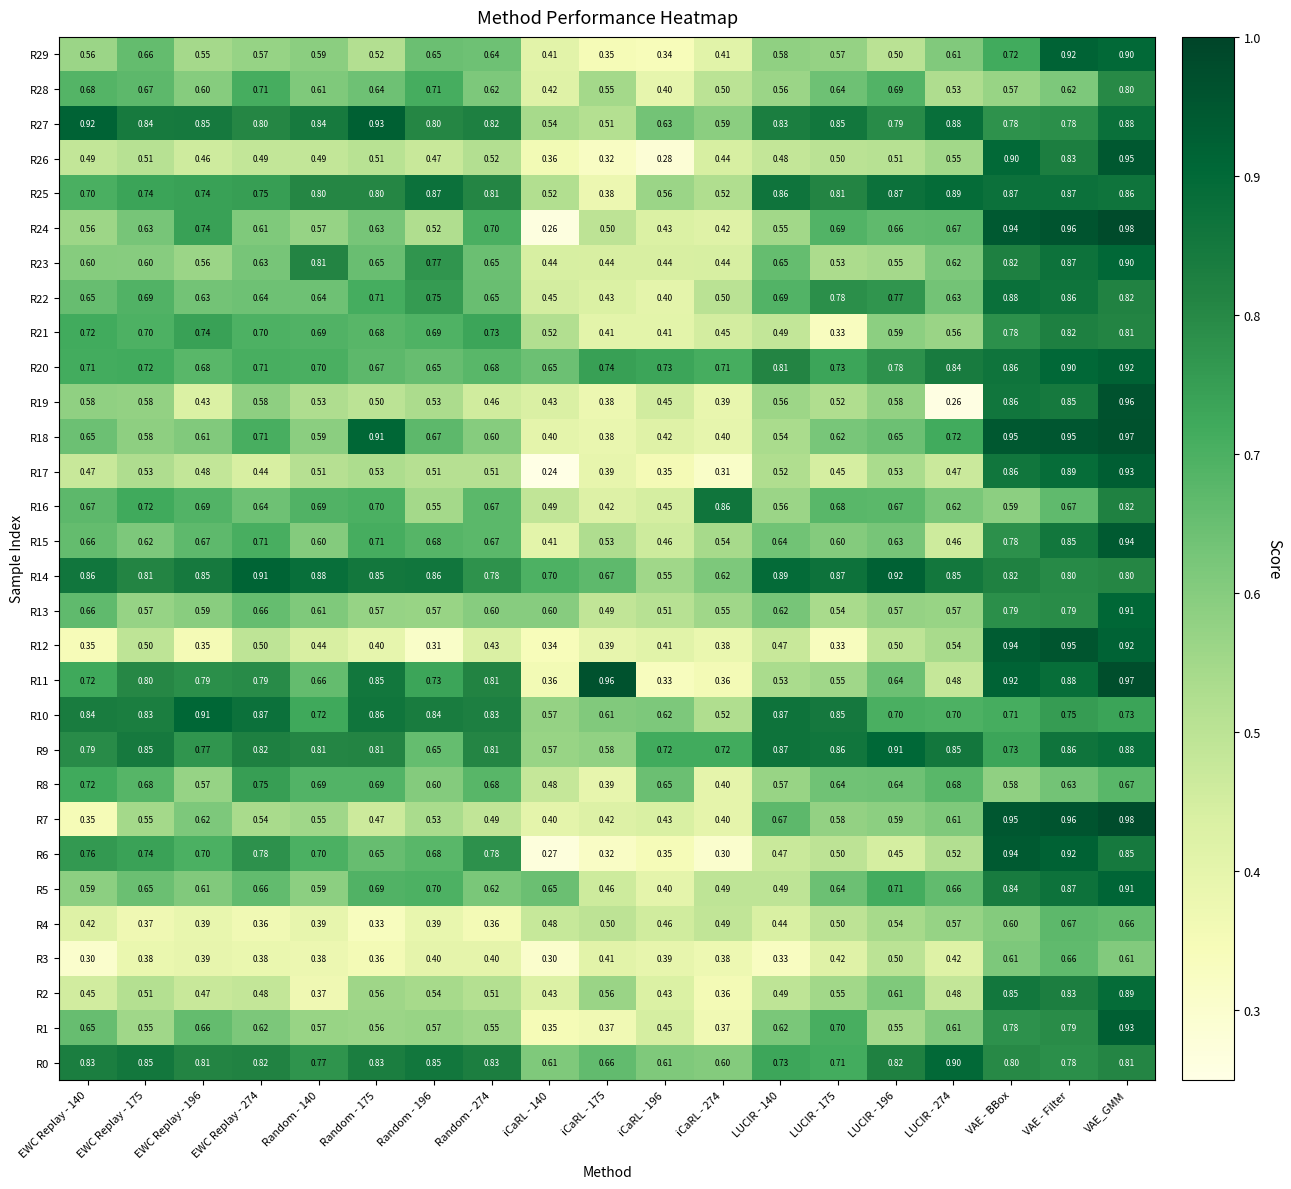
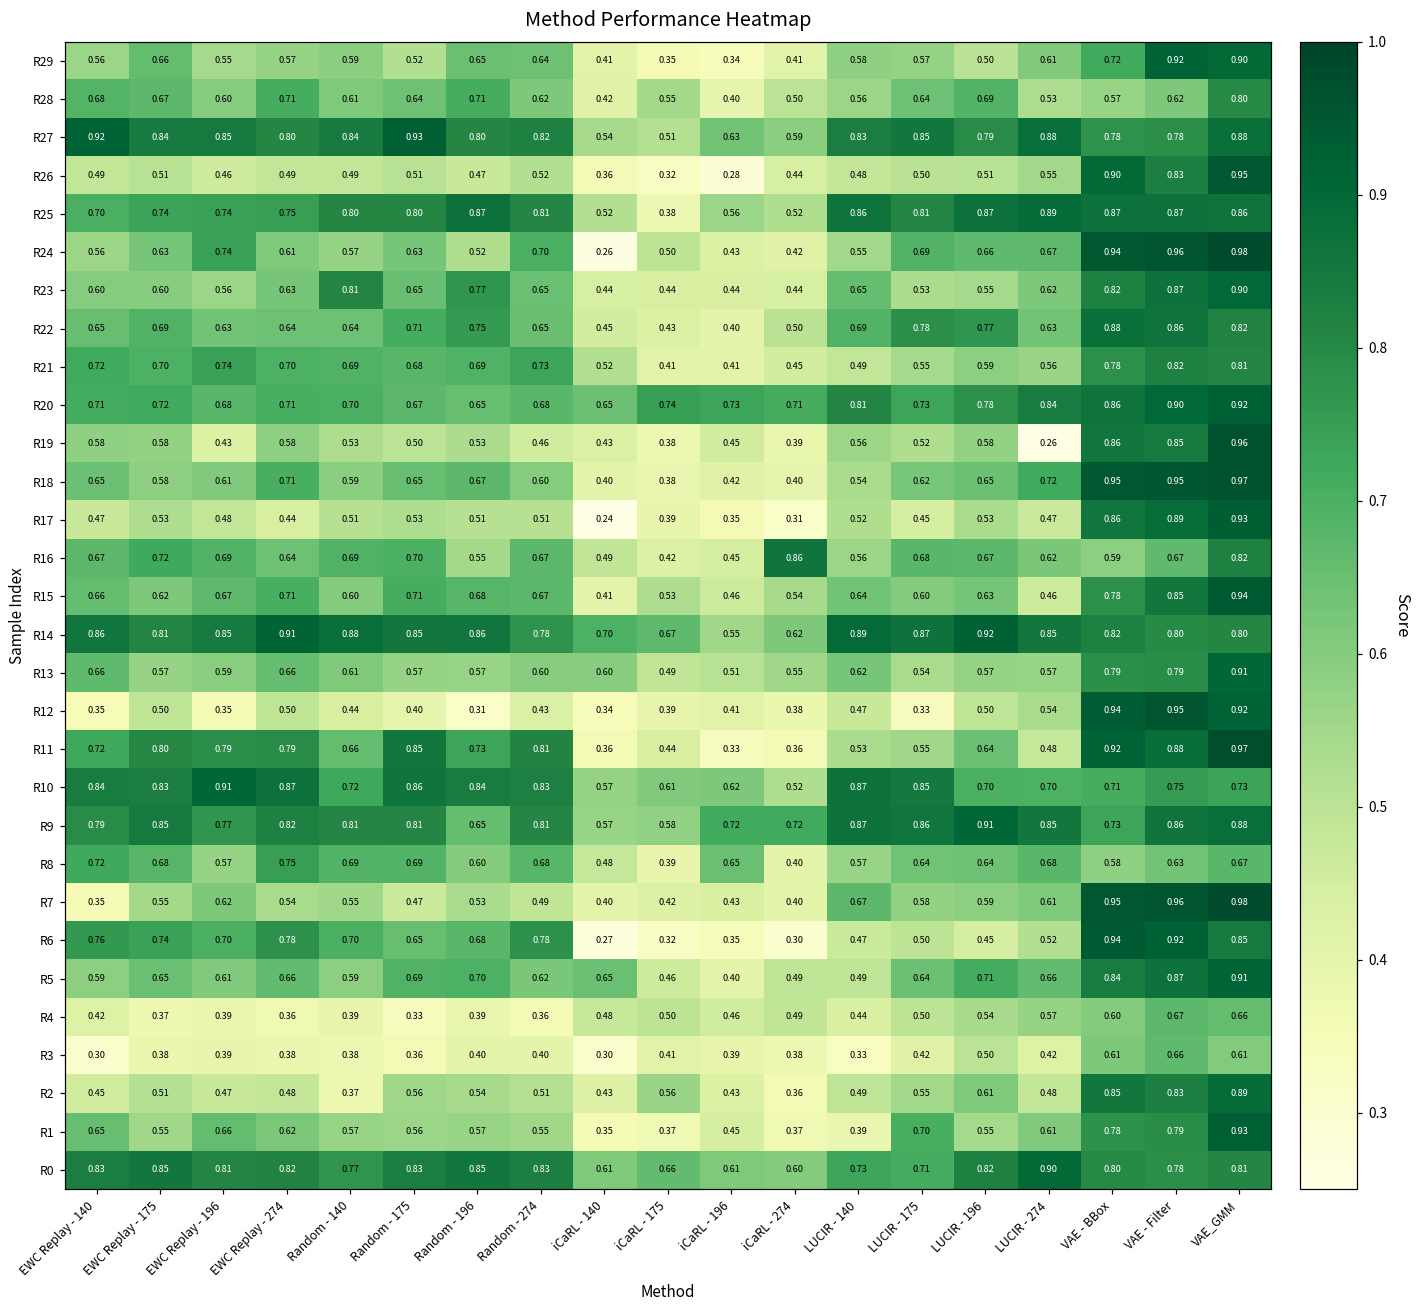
  {
    "R21": {
      "EWC Replay - 140": 0.72,
      "EWC Replay - 175": 0.70,
      "EWC Replay - 196": 0.74,
      "EWC Replay - 274": 0.70,
      "Random - 140": 0.69,
      "Random - 175": 0.68,
      "Random - 196": 0.69,
      "Random - 274": 0.73,
      "iCaRL - 140": 0.52,
      "iCaRL - 175": 0.41,
      "iCaRL - 196": 0.41,
      "iCaRL - 274": 0.45,
      "LUCIR - 140": 0.49,
-     "LUCIR - 175": 0.33,
+     "LUCIR - 175": 0.55,
      "LUCIR - 196": 0.59,
      "LUCIR - 274": 0.56,
      "VAE - BBox": 0.78,
      "VAE - Filter": 0.82,
      "VAE_GMM": 0.81
    },
    "R18": {
      "EWC Replay - 140": 0.65,
      "EWC Replay - 175": 0.58,
      "EWC Replay - 196": 0.61,
      "EWC Replay - 274": 0.71,
      "Random - 140": 0.59,
-     "Random - 175": 0.91,
+     "Random - 175": 0.65,
      "Random - 196": 0.67,
      "Random - 274": 0.60,
      "iCaRL - 140": 0.40,
      "iCaRL - 175": 0.38,
      "iCaRL - 196": 0.42,
      "iCaRL - 274": 0.40,
      "LUCIR - 140": 0.54,
      "LUCIR - 175": 0.62,
      "LUCIR - 196": 0.65,
      "LUCIR - 274": 0.72,
      "VAE - BBox": 0.95,
      "VAE - Filter": 0.95,
      "VAE_GMM": 0.97
    },
    "R11": {
      "EWC Replay - 140": 0.72,
      "EWC Replay - 175": 0.80,
      "EWC Replay - 196": 0.79,
      "EWC Replay - 274": 0.79,
      "Random - 140": 0.66,
      "Random - 175": 0.85,
      "Random - 196": 0.73,
      "Random - 274": 0.81,
      "iCaRL - 140": 0.36,
-     "iCaRL - 175": 0.96,
+     "iCaRL - 175": 0.44,
      "iCaRL - 196": 0.33,
      "iCaRL - 274": 0.36,
      "LUCIR - 140": 0.53,
      "LUCIR - 175": 0.55,
      "LUCIR - 196": 0.64,
      "LUCIR - 274": 0.48,
      "VAE - BBox": 0.92,
      "VAE - Filter": 0.88,
      "VAE_GMM": 0.97
    },
    "R1": {
      "EWC Replay - 140": 0.65,
      "EWC Replay - 175": 0.55,
      "EWC Replay - 196": 0.66,
      "EWC Replay - 274": 0.62,
      "Random - 140": 0.57,
      "Random - 175": 0.56,
      "Random - 196": 0.57,
      "Random - 274": 0.55,
      "iCaRL - 140": 0.35,
      "iCaRL - 175": 0.37,
      "iCaRL - 196": 0.45,
      "iCaRL - 274": 0.37,
-     "LUCIR - 140": 0.62,
+     "LUCIR - 140": 0.39,
      "LUCIR - 175": 0.70,
      "LUCIR - 196": 0.55,
      "LUCIR - 274": 0.61,
      "VAE - BBox": 0.78,
      "VAE - Filter": 0.79,
      "VAE_GMM": 0.93
    }
  }
